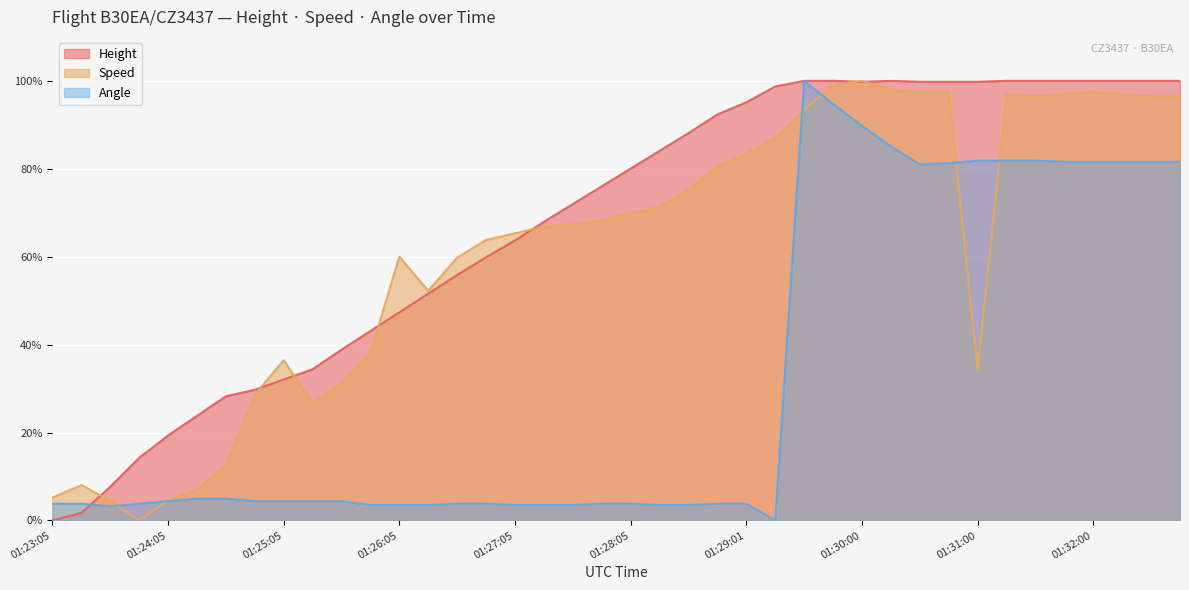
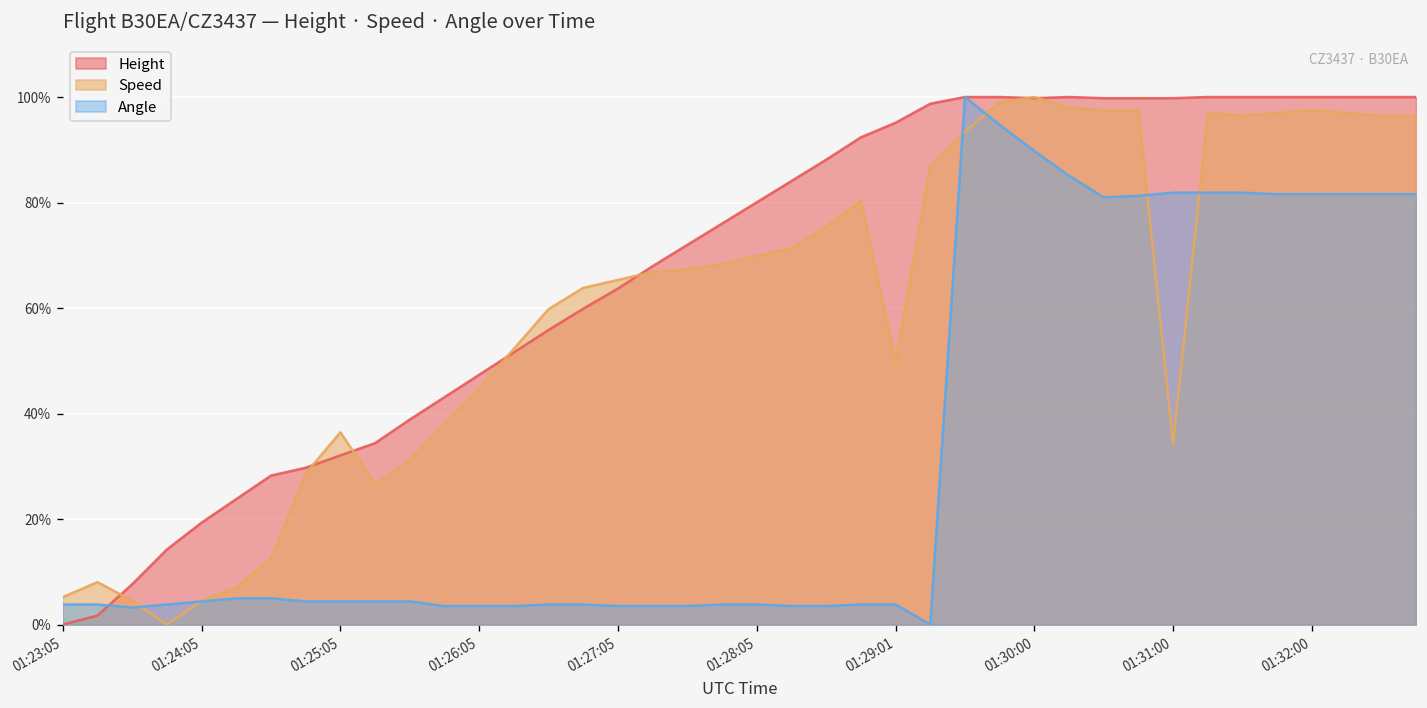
  {
    "Height": {
      "01:23:05": "0%",
      "01:24:05": "19%",
      "01:25:05": "32%",
      "01:26:05": "47%",
      "01:27:05": "64%",
      "01:28:05": "80%",
      "01:29:01": "95%",
      "01:31:00": "100%",
      "01:32:00": "100%"
    },
    "Speed": {
      "01:23:05": "5%",
      "01:25:05": "36%",
-     "01:26:05": "60%",
+     "01:26:05": "45%",
      "01:27:05": "65%",
      "01:28:05": "70%",
-     "01:29:01": "83%",
+     "01:29:01": "50%",
      "01:31:00": "34%",
      "01:32:00": "97%"
    },
    "Angle": {
      "01:23:05": "4%",
      "01:25:05": "4%",
      "01:26:05": "4%",
      "01:27:05": "4%",
      "01:28:05": "4%",
      "01:29:01": "4%",
      "01:30:00": "90%",
      "01:31:00": "82%",
      "01:32:00": "82%"
    }
  }
